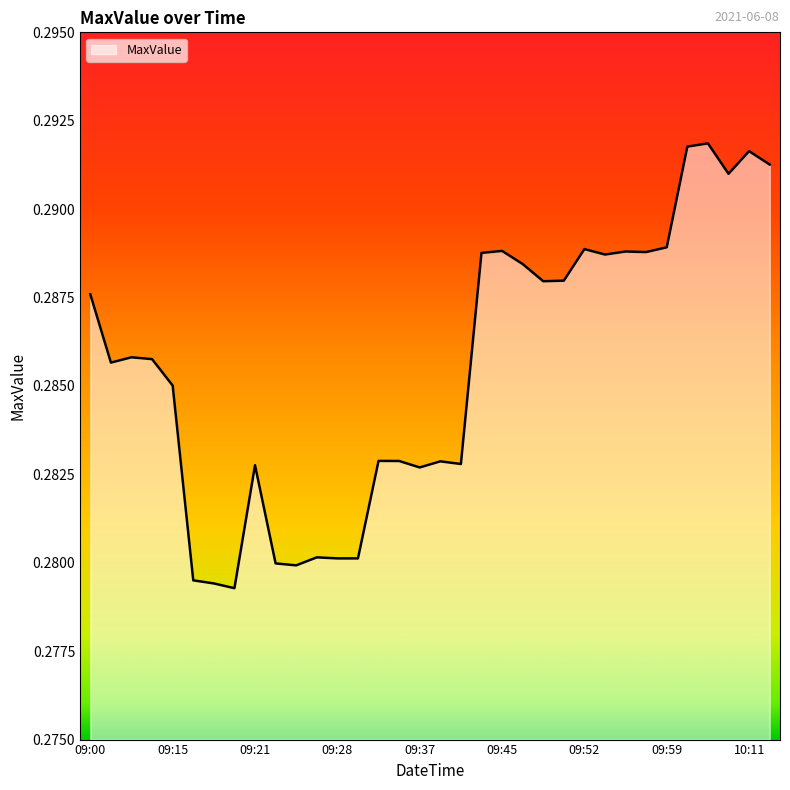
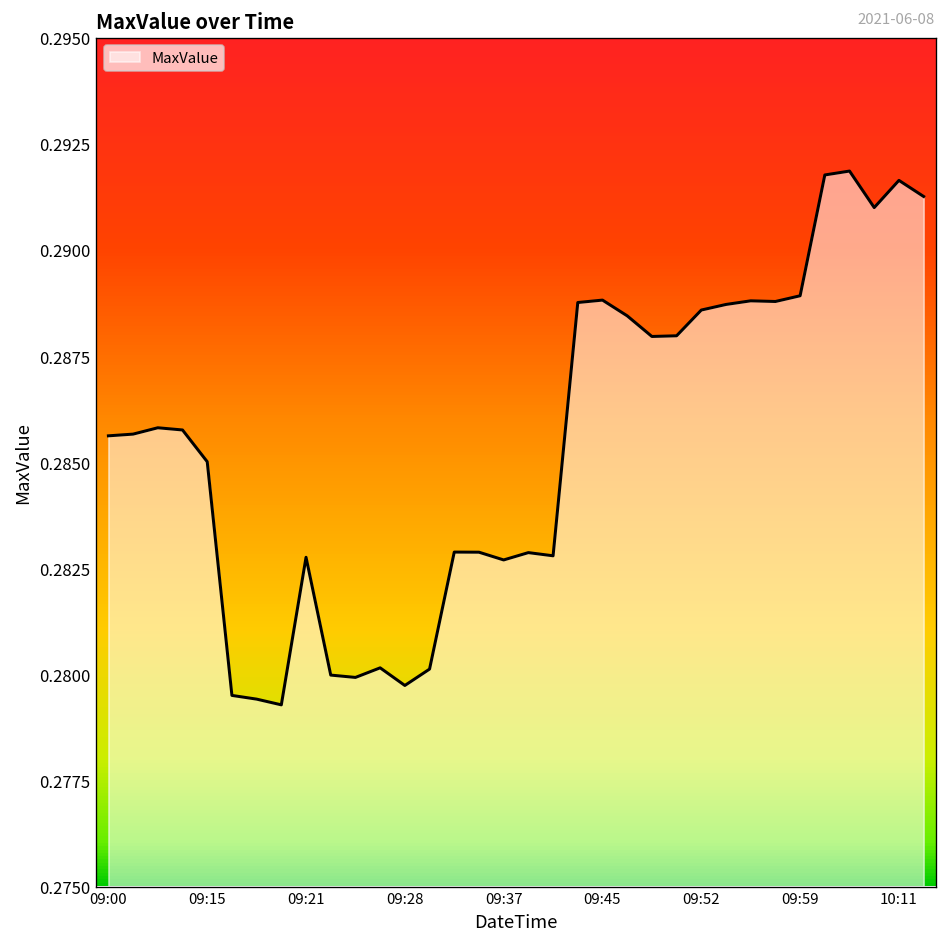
  {
-   "09:00": 0.2876,
+   "09:00": 0.2856,
    "09:15": 0.2850,
    "09:21": 0.2828,
-   "09:28": 0.2801,
+   "09:28": 0.2797,
    "09:37": 0.2827,
    "09:45": 0.2888,
-   "09:52": 0.2889,
+   "09:52": 0.2886,
    "09:59": 0.2889,
    "10:11": 0.2916
  }
